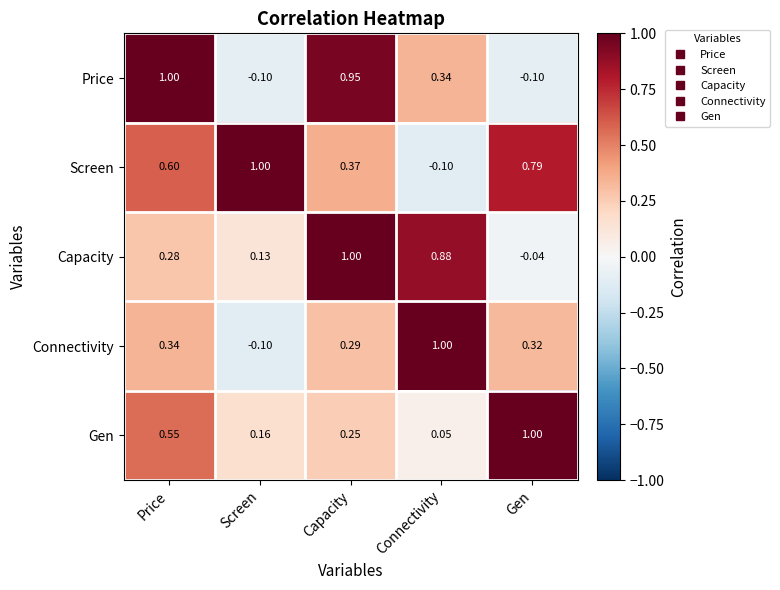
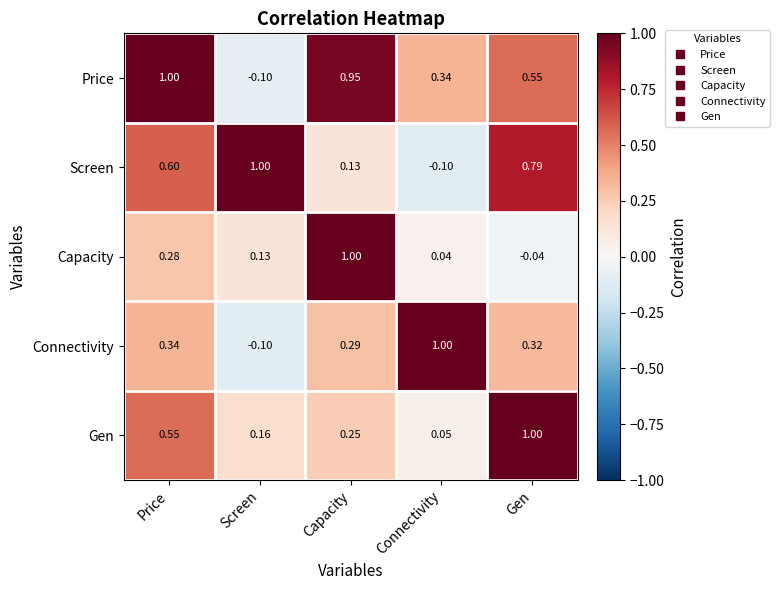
  {
    "Price": {
      "Price": 1.00,
      "Screen": -0.10,
      "Capacity": 0.95,
      "Connectivity": 0.34,
-     "Gen": -0.10
+     "Gen": 0.55
    },
    "Screen": {
      "Price": 0.60,
      "Screen": 1.00,
-     "Capacity": 0.37,
+     "Capacity": 0.13,
      "Connectivity": -0.10,
      "Gen": 0.79
    },
    "Capacity": {
      "Price": 0.28,
      "Screen": 0.13,
      "Capacity": 1.00,
-     "Connectivity": 0.88,
+     "Connectivity": 0.04,
      "Gen": -0.04
    },
    "Connectivity": {
      "Price": 0.34,
      "Screen": -0.10,
      "Capacity": 0.29,
      "Connectivity": 1.00,
      "Gen": 0.32
    },
    "Gen": {
      "Price": 0.55,
      "Screen": 0.16,
      "Capacity": 0.25,
      "Connectivity": 0.05,
      "Gen": 1.00
    }
  }
